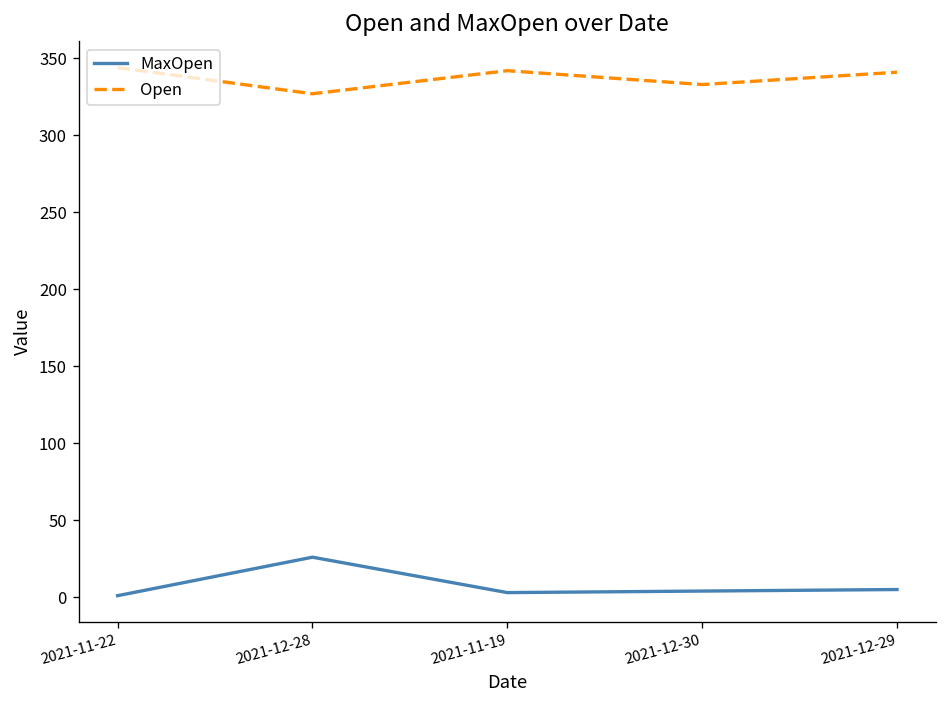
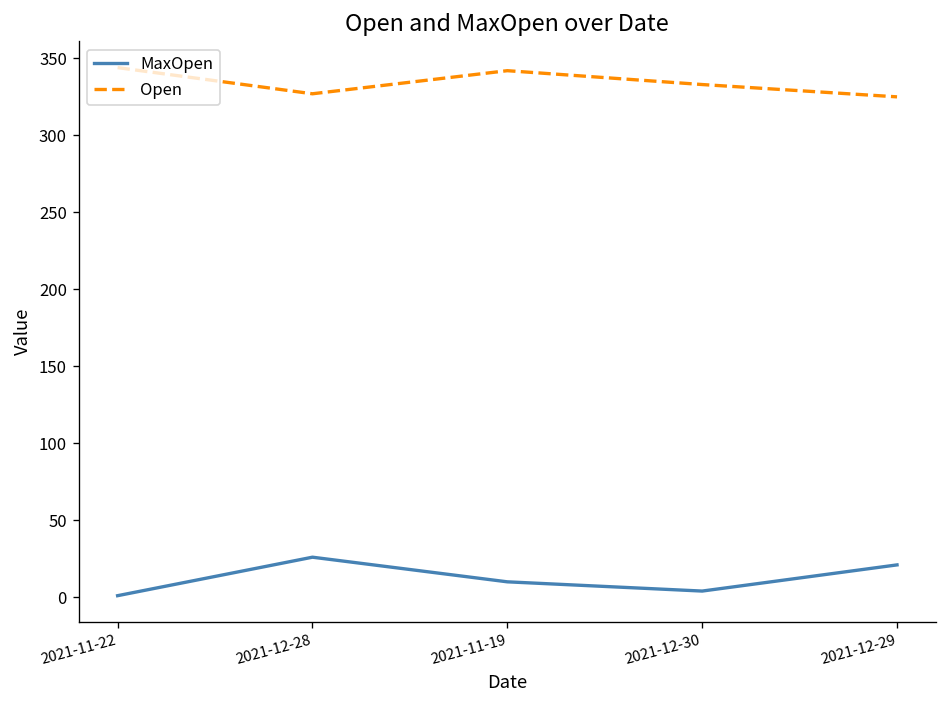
  {
    "MaxOpen": {
      "2021-11-22": 1,
      "2021-12-28": 26,
-     "2021-11-19": 3,
+     "2021-11-19": 10,
      "2021-12-30": 4,
-     "2021-12-29": 5
+     "2021-12-29": 21
    },
    "Open": {
      "2021-12-28": 327,
      "2021-11-19": 342,
      "2021-12-30": 333,
-     "2021-12-29": 341
+     "2021-12-29": 325
    }
  }
